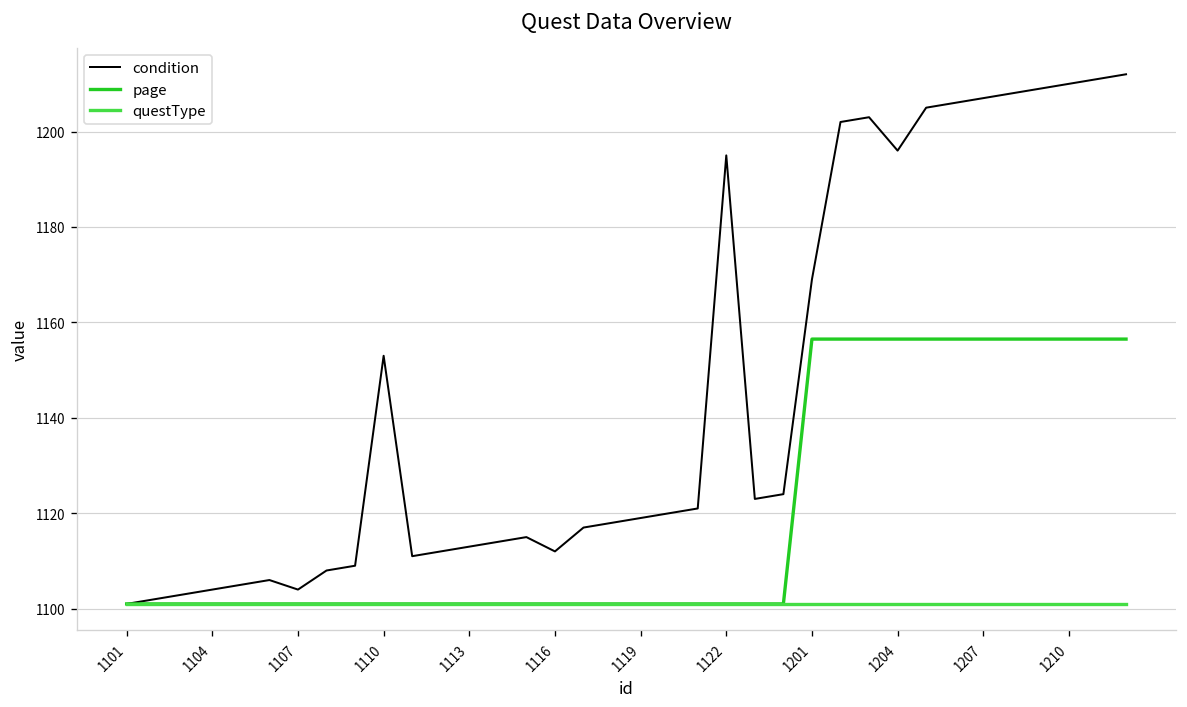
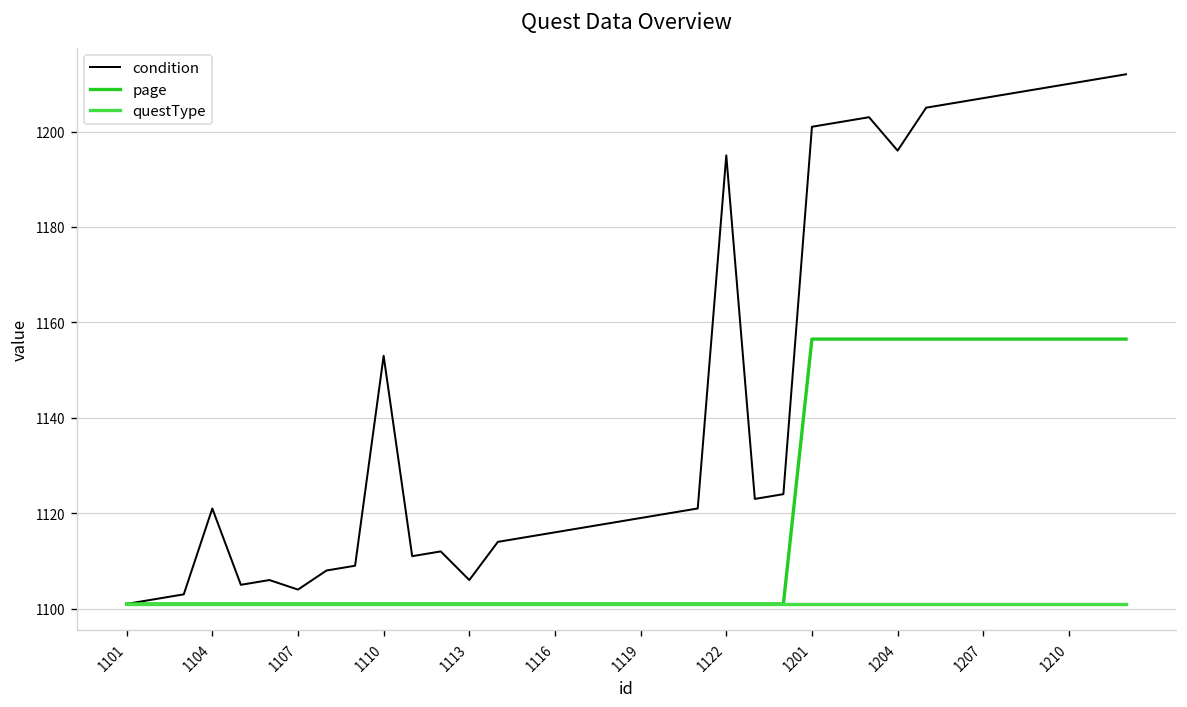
  {
    "condition": {
-     "1104": 1104,
+     "1104": 1121,
      "1107": 1104,
      "1110": 1153,
-     "1113": 1113,
-     "1116": 1112,
+     "1113": 1106,
+     "1116": 1116,
      "1119": 1119,
      "1122": 1195,
-     "1201": 1169,
+     "1201": 1201,
      "1204": 1196,
      "1207": 1207,
      "1210": 1210
    }
  }
